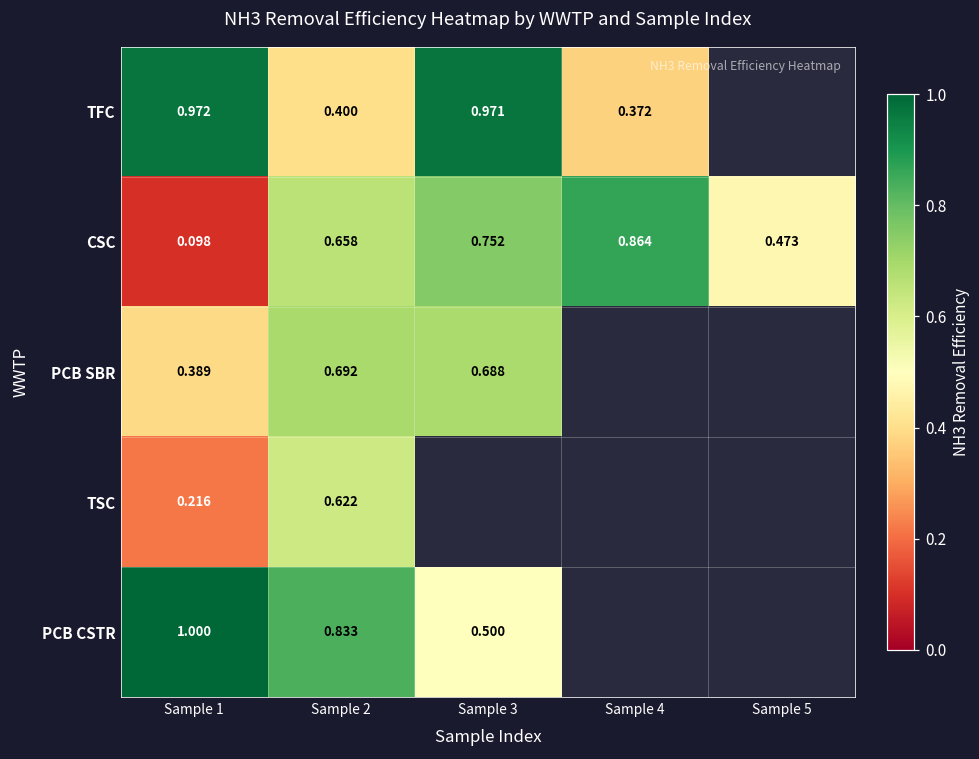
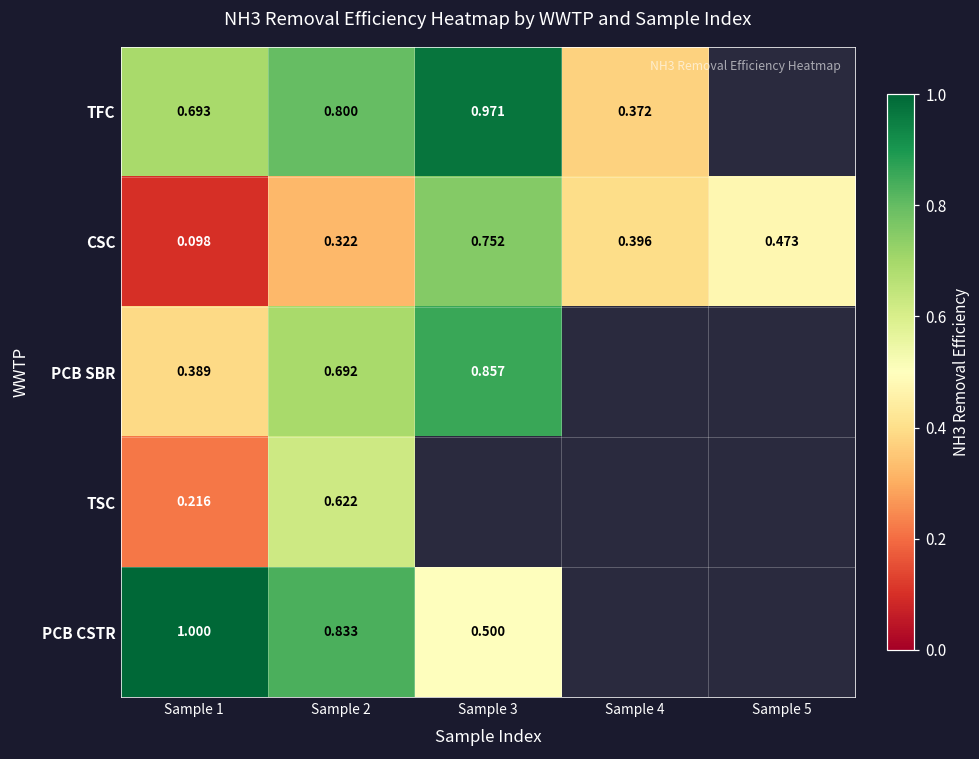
  {
    "TFC": {
-     "Sample 1": 0.972,
-     "Sample 2": 0.400,
+     "Sample 1": 0.693,
+     "Sample 2": 0.800,
      "Sample 3": 0.971,
      "Sample 4": 0.372
    },
    "CSC": {
      "Sample 1": 0.098,
-     "Sample 2": 0.658,
+     "Sample 2": 0.322,
      "Sample 3": 0.752,
-     "Sample 4": 0.864,
+     "Sample 4": 0.396,
      "Sample 5": 0.473
    },
    "PCB SBR": {
      "Sample 1": 0.389,
      "Sample 2": 0.692,
-     "Sample 3": 0.688
+     "Sample 3": 0.857
    },
    "TSC": {
      "Sample 1": 0.216,
      "Sample 2": 0.622
    },
    "PCB CSTR": {
      "Sample 1": 1.000,
      "Sample 2": 0.833,
      "Sample 3": 0.500
    }
  }
